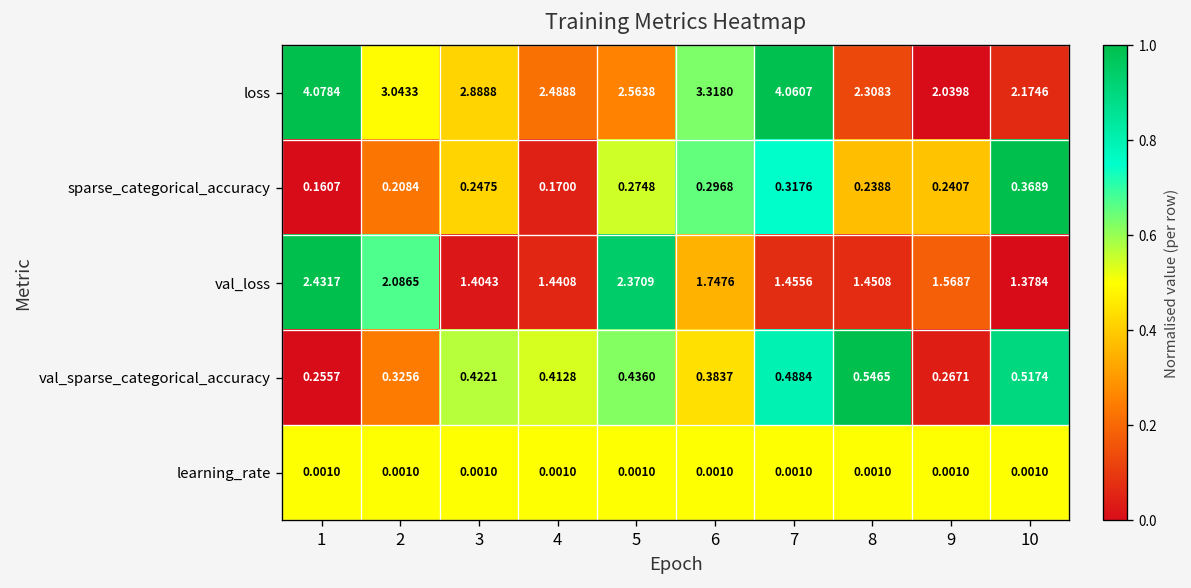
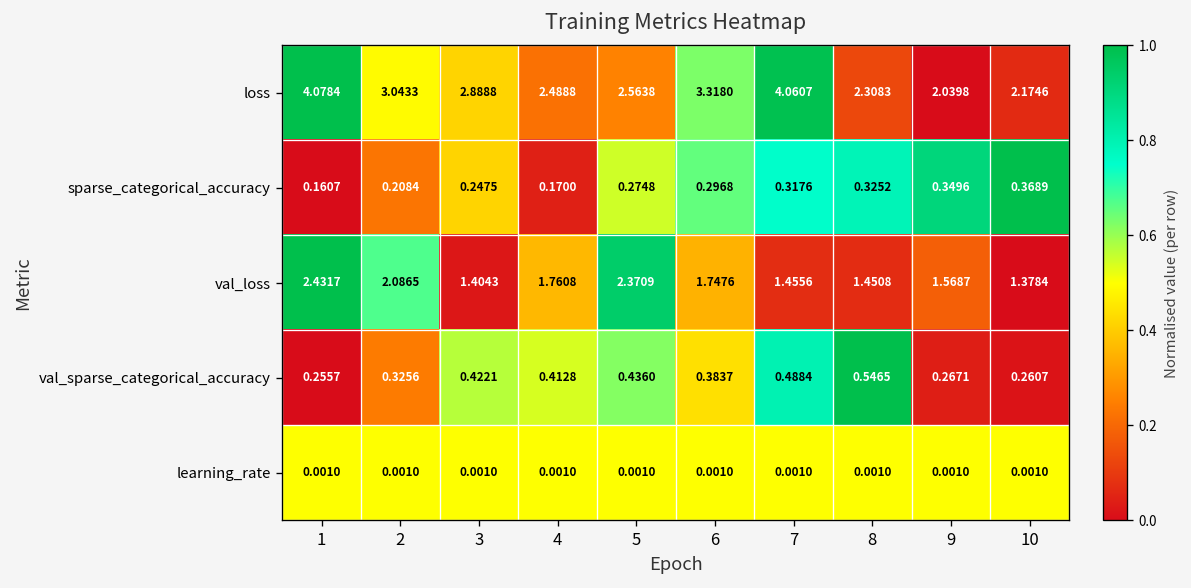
  {
    "loss": {
      "1": 4.0784,
      "2": 3.0433,
      "3": 2.8888,
      "4": 2.4888,
      "5": 2.5638,
      "6": 3.3180,
      "7": 4.0607,
      "8": 2.3083,
      "9": 2.0398,
      "10": 2.1746
    },
    "sparse_categorical_accuracy": {
      "1": 0.1607,
      "2": 0.2084,
      "3": 0.2475,
      "4": 0.1700,
      "5": 0.2748,
      "6": 0.2968,
      "7": 0.3176,
-     "8": 0.2388,
-     "9": 0.2407,
+     "8": 0.3252,
+     "9": 0.3496,
      "10": 0.3689
    },
    "val_loss": {
      "1": 2.4317,
      "2": 2.0865,
      "3": 1.4043,
-     "4": 1.4408,
+     "4": 1.7608,
      "5": 2.3709,
      "6": 1.7476,
      "7": 1.4556,
      "8": 1.4508,
      "9": 1.5687,
      "10": 1.3784
    },
    "val_sparse_categorical_accuracy": {
      "1": 0.2557,
      "2": 0.3256,
      "3": 0.4221,
      "4": 0.4128,
      "5": 0.4360,
      "6": 0.3837,
      "7": 0.4884,
      "8": 0.5465,
      "9": 0.2671,
-     "10": 0.5174
+     "10": 0.2607
    },
    "learning_rate": {
      "1": 0.0010,
      "2": 0.0010,
      "3": 0.0010,
      "4": 0.0010,
      "5": 0.0010,
      "6": 0.0010,
      "7": 0.0010,
      "8": 0.0010,
      "9": 0.0010,
      "10": 0.0010
    }
  }
